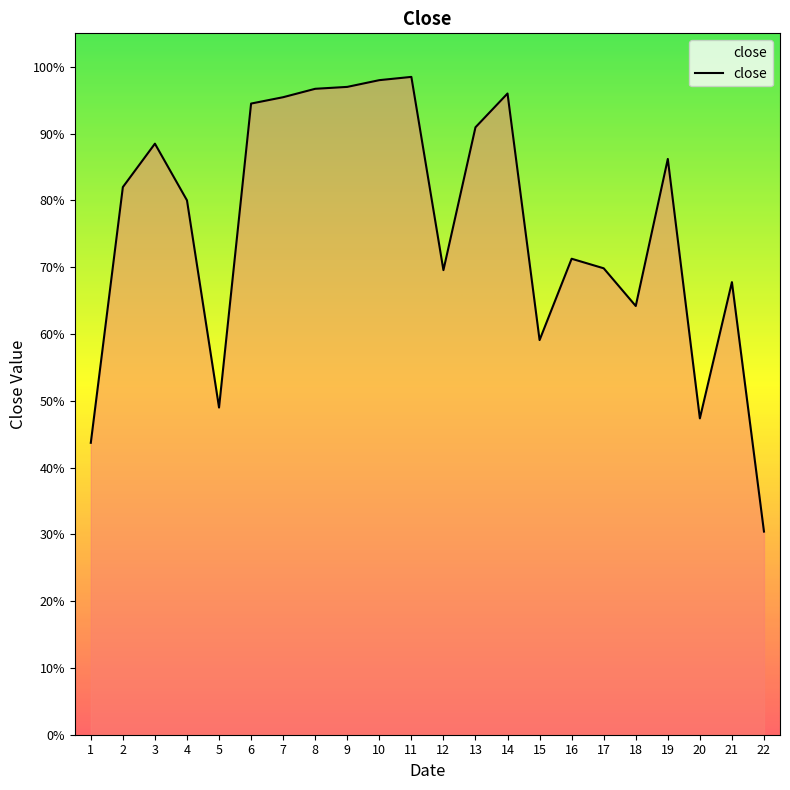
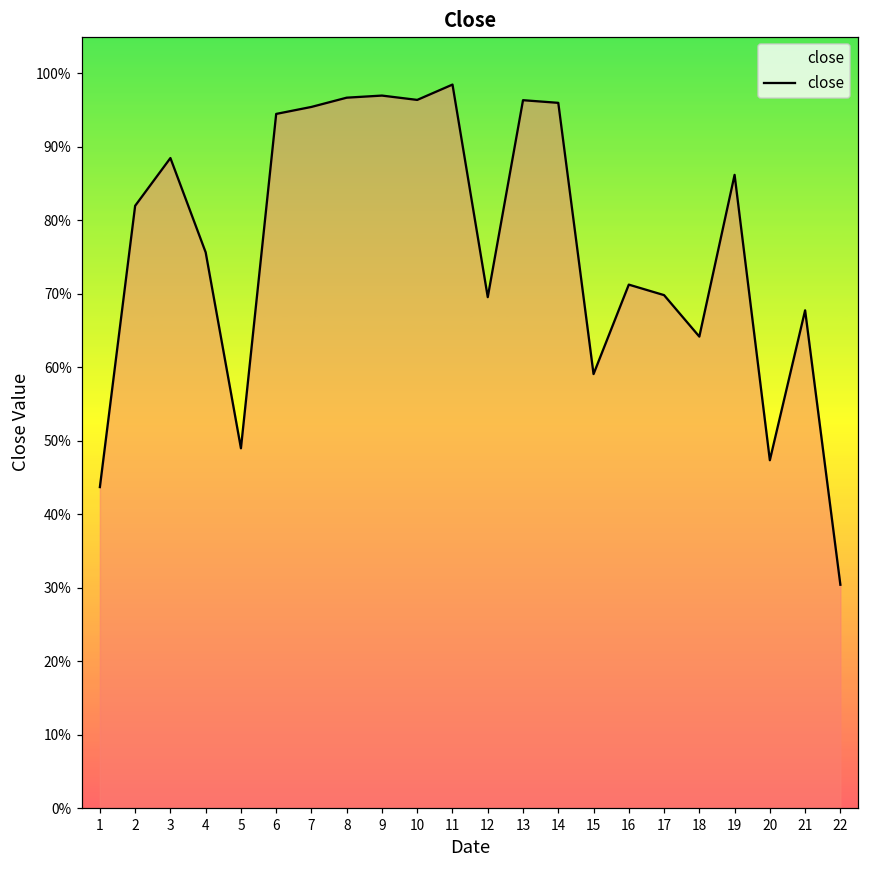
  {
    "1": "44%",
    "2": "82%",
    "3": "88%",
-   "4": "80%",
+   "4": "76%",
    "5": "49%",
    "6": "94%",
    "7": "95%",
    "8": "97%",
    "9": "97%",
-   "10": "98%",
+   "10": "96%",
    "11": "98%",
    "12": "70%",
-   "13": "91%",
+   "13": "96%",
    "14": "96%",
    "15": "59%",
    "16": "71%",
    "17": "70%",
    "18": "64%",
    "19": "86%",
    "20": "47%",
    "21": "68%",
    "22": "30%"
  }
